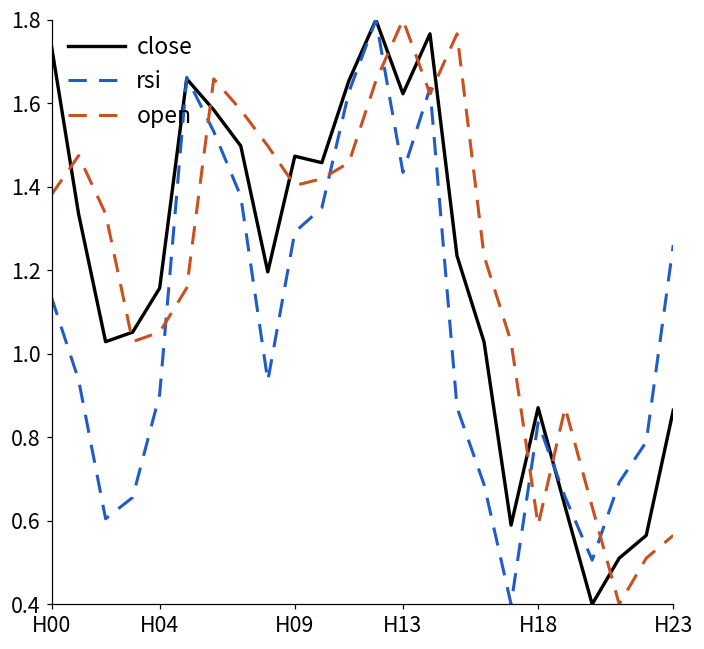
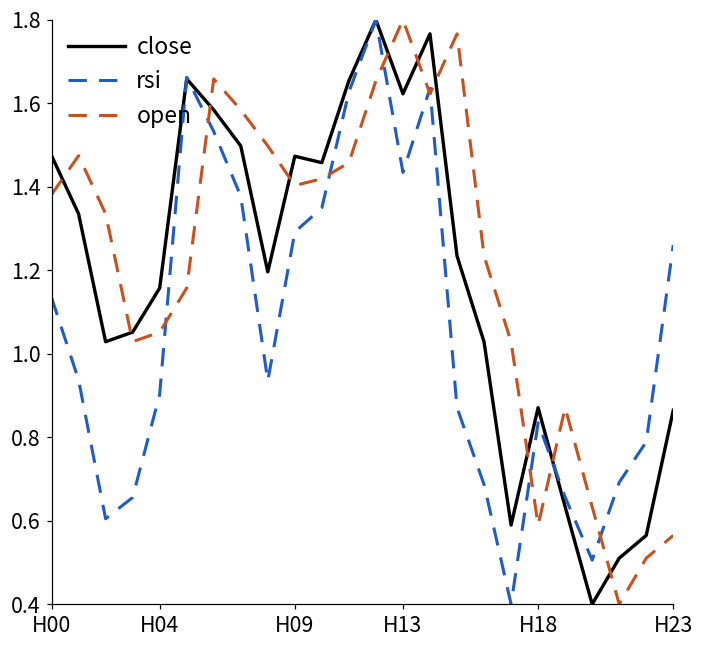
  {
    "close": {
-     "H00": 1.74,
+     "H00": 1.47,
      "H04": 1.16,
      "H09": 1.47,
      "H13": 1.62,
      "H18": 0.87,
      "H23": 0.86
    },
    "rsi": {
      "H00": 1.13,
      "H04": 0.90,
      "H09": 1.29,
      "H13": 1.43,
      "H18": 0.83,
      "H23": 1.26
    },
    "open": {
      "H00": 1.38,
      "H04": 1.05,
      "H09": 1.40,
      "H13": 1.80,
      "H18": 0.59,
      "H23": 0.56
    }
  }
